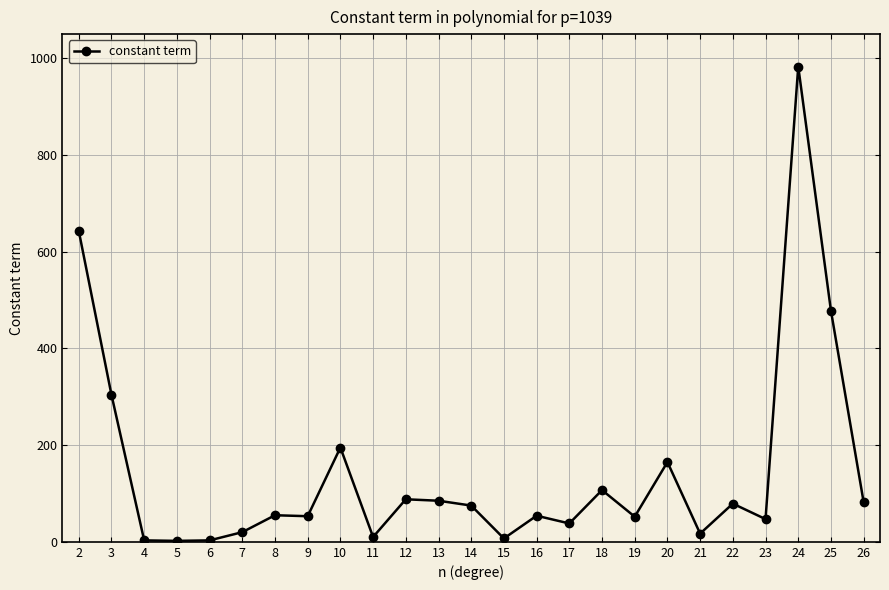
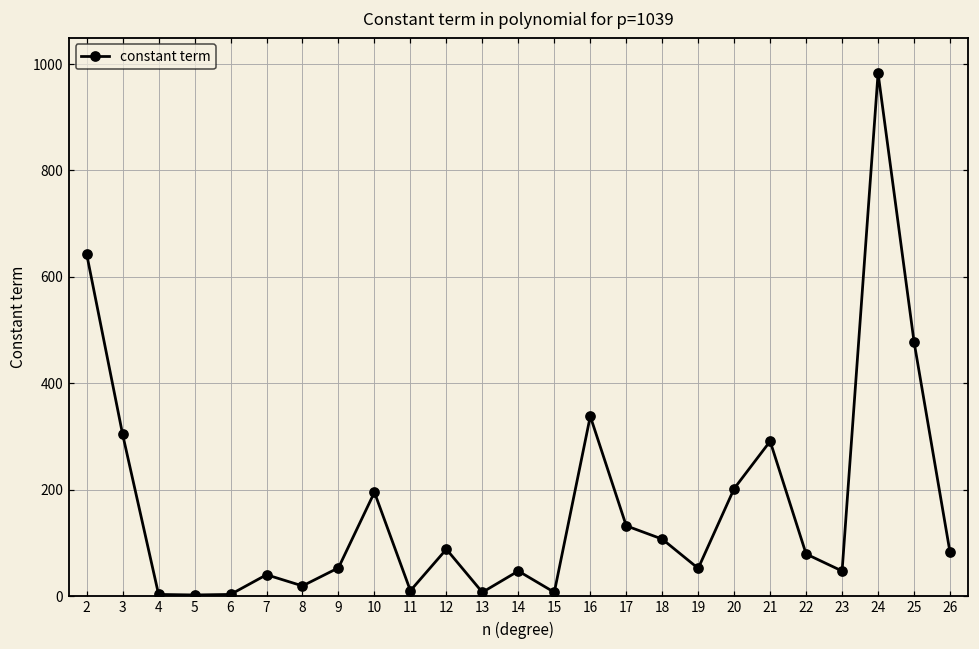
  {
    "2": 640,
    "3": 300,
    "4": 0,
    "5": 0,
    "6": 0,
-   "7": 20,
-   "8": 60,
+   "7": 40,
+   "8": 20,
    "9": 50,
    "10": 200,
    "11": 10,
    "12": 90,
-   "13": 90,
-   "14": 80,
+   "13": 10,
+   "14": 50,
    "15": 10,
-   "16": 50,
-   "17": 40,
+   "16": 340,
+   "17": 130,
    "18": 110,
    "19": 50,
-   "20": 170,
-   "21": 20,
+   "20": 200,
+   "21": 290,
    "22": 80,
    "23": 50,
    "24": 980,
    "25": 480,
    "26": 80
  }
